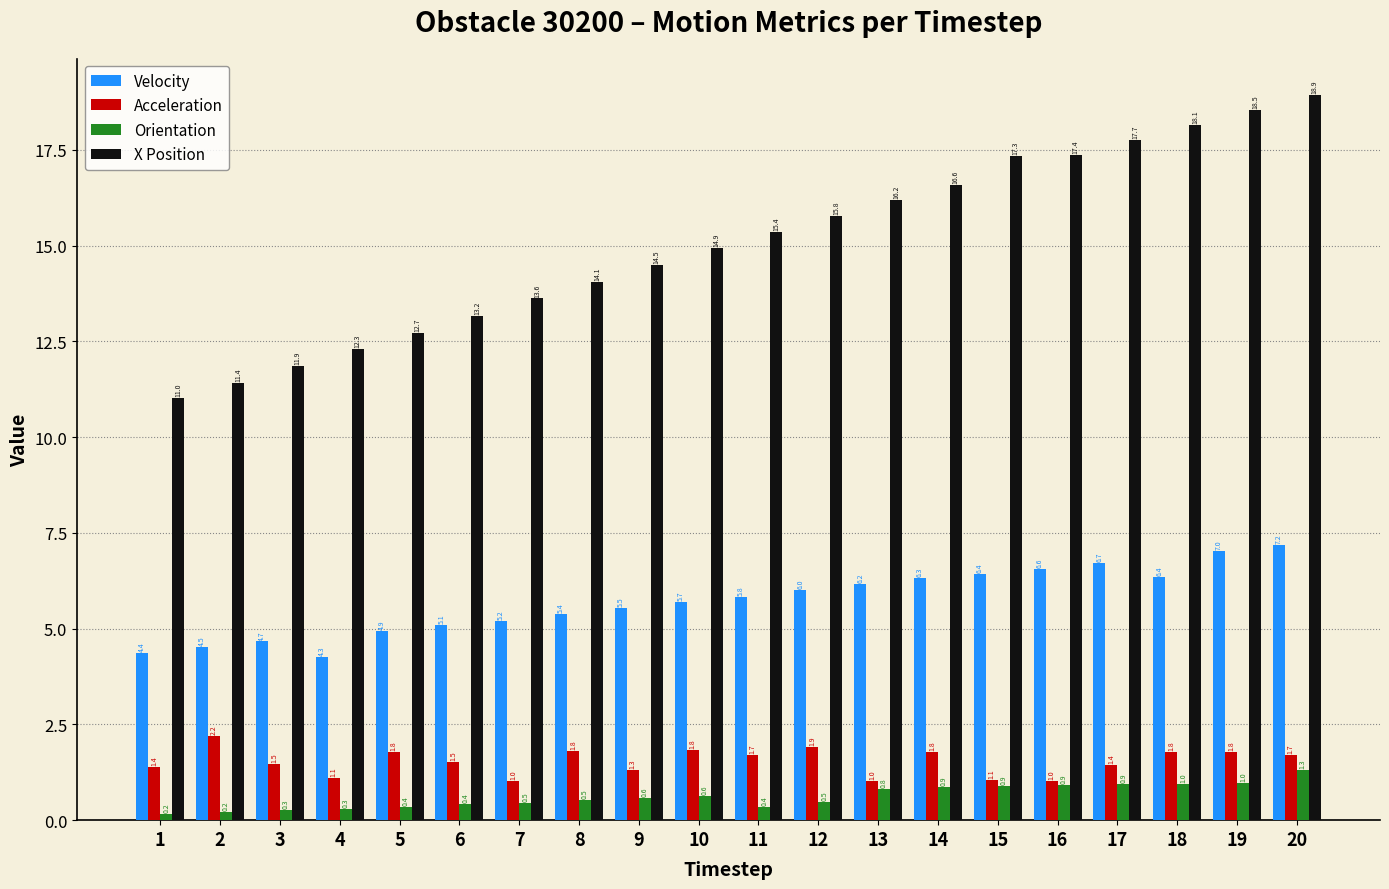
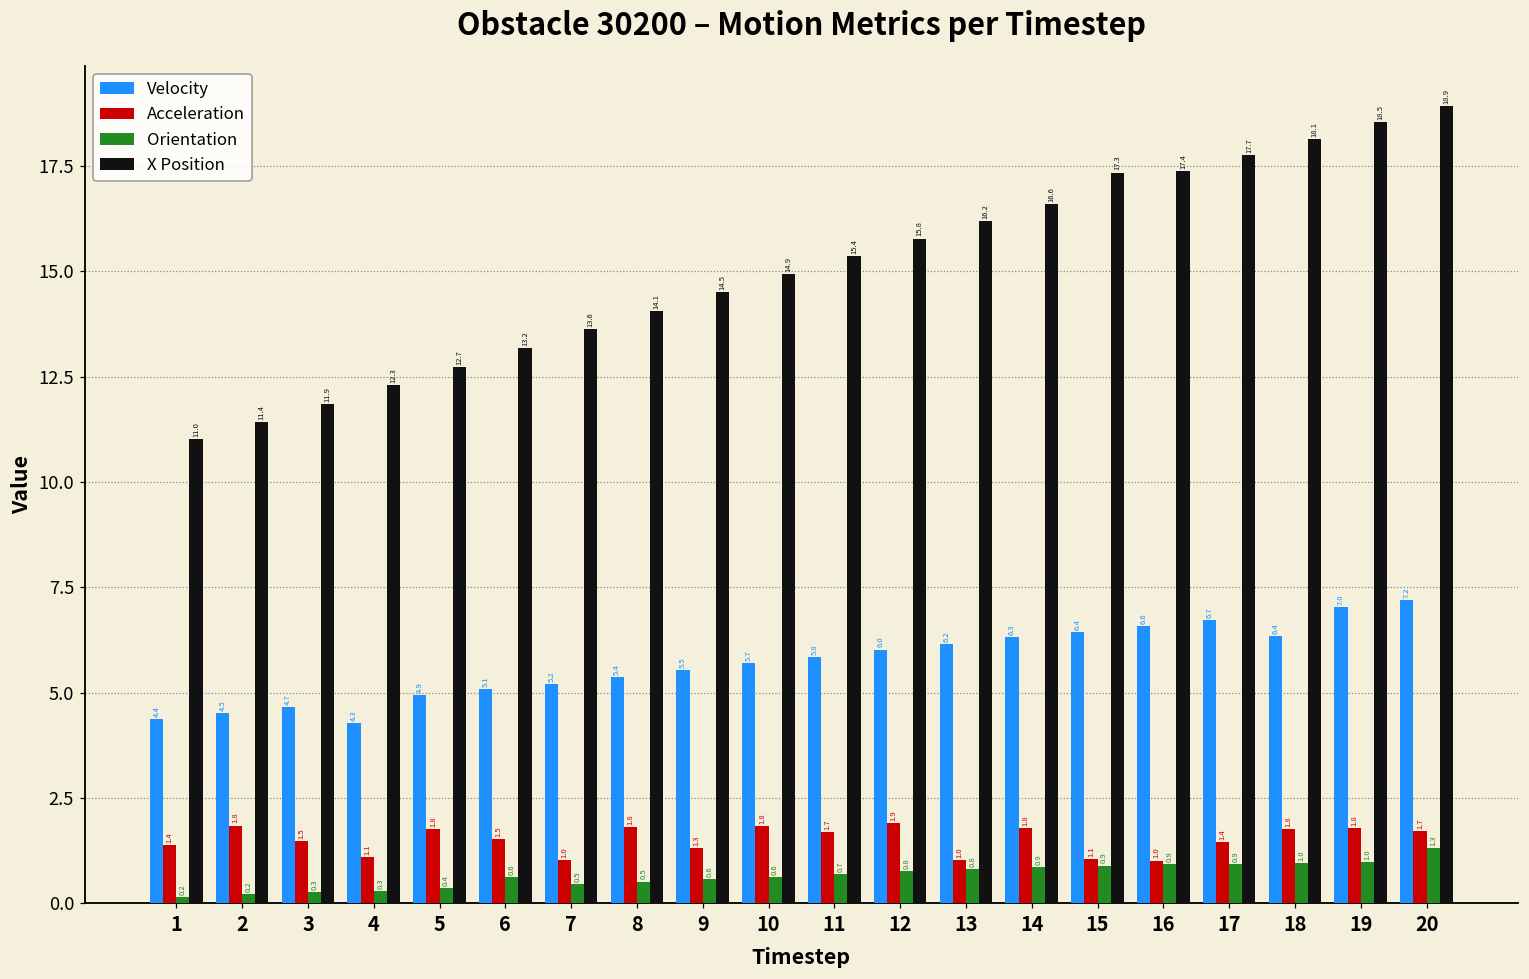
  {
    "Velocity": {
      "1": 4.4,
      "2": 4.5,
      "3": 4.7,
      "4": 4.3,
      "5": 4.9,
      "6": 5.1,
      "7": 5.2,
      "8": 5.4,
      "9": 5.5,
      "10": 5.7,
      "11": 5.8,
      "12": 6.0,
      "13": 6.2,
      "14": 6.3,
      "15": 6.4,
      "16": 6.6,
      "17": 6.7,
      "18": 6.4,
      "19": 7.0,
      "20": 7.2
    },
    "Acceleration": {
      "1": 1.4,
-     "2": 2.2,
+     "2": 1.8,
      "3": 1.5,
      "4": 1.1,
      "5": 1.8,
      "6": 1.5,
      "7": 1.0,
      "8": 1.8,
      "9": 1.3,
      "10": 1.8,
      "11": 1.7,
      "12": 1.9,
      "13": 1.0,
      "14": 1.8,
      "15": 1.1,
      "16": 1.0,
      "17": 1.4,
      "18": 1.8,
      "19": 1.8,
      "20": 1.7
    },
    "Orientation": {
      "1": 0.2,
      "2": 0.2,
      "3": 0.3,
      "4": 0.3,
      "5": 0.4,
-     "6": 0.4,
+     "6": 0.6,
      "7": 0.5,
      "8": 0.5,
      "9": 0.6,
      "10": 0.6,
-     "11": 0.4,
-     "12": 0.5,
+     "11": 0.7,
+     "12": 0.8,
      "13": 0.8,
      "14": 0.9,
      "15": 0.9,
      "16": 0.9,
      "17": 0.9,
      "18": 1.0,
      "19": 1.0,
      "20": 1.3
    },
    "X Position": {
      "1": 11.0,
      "2": 11.4,
      "3": 11.9,
      "4": 12.3,
      "5": 12.7,
      "6": 13.2,
      "7": 13.6,
      "8": 14.1,
      "9": 14.5,
      "10": 14.9,
      "11": 15.4,
      "12": 15.8,
      "13": 16.2,
      "14": 16.6,
      "15": 17.3,
      "16": 17.4,
      "17": 17.7,
      "18": 18.1,
      "19": 18.5,
      "20": 18.9
    }
  }
